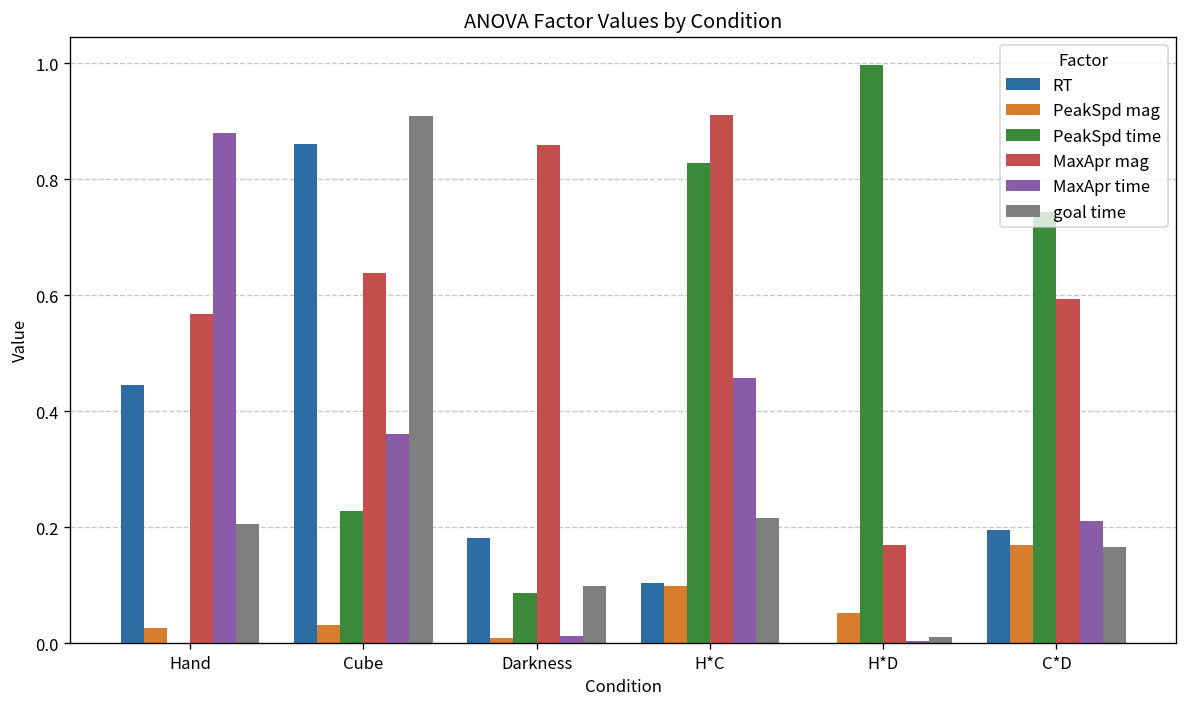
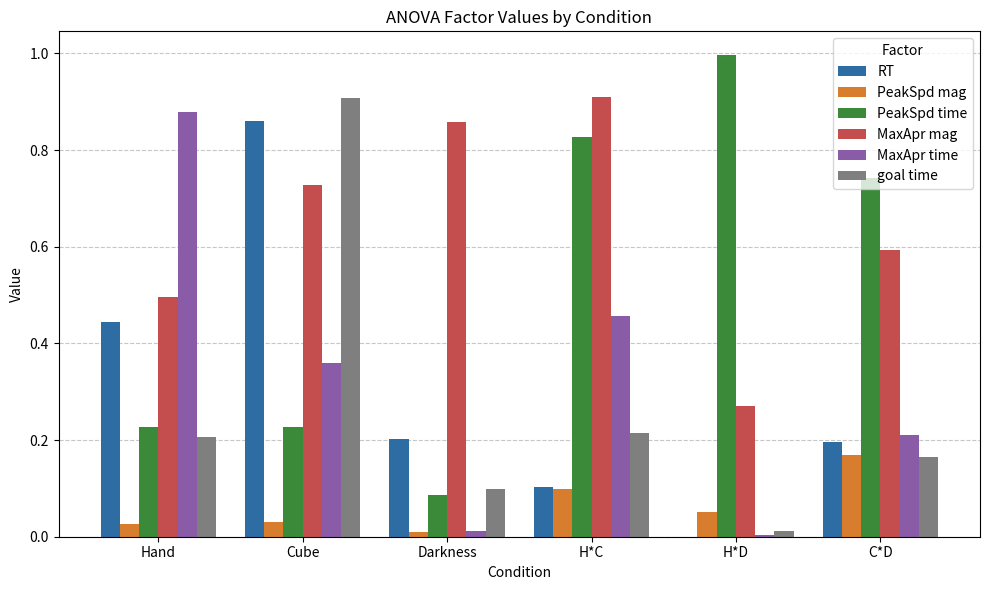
  {
    "RT": {
      "Hand": 0.44,
      "Cube": 0.86,
-     "Darkness": 0.18,
+     "Darkness": 0.20,
      "H*C": 0.10,
      "C*D": 0.20
    },
    "PeakSpd mag": {
      "Hand": 0.03,
      "Cube": 0.03,
      "Darkness": 0.01,
      "H*C": 0.10,
      "H*D": 0.05,
      "C*D": 0.17
    },
    "PeakSpd time": {
-     "Hand": 0.00,
+     "Hand": 0.23,
      "Cube": 0.23,
      "Darkness": 0.09,
      "H*C": 0.83,
      "H*D": 1.00
    },
    "MaxApr mag": {
-     "Hand": 0.57,
-     "Cube": 0.64,
+     "Hand": 0.50,
+     "Cube": 0.73,
      "Darkness": 0.86,
      "H*C": 0.91,
-     "H*D": 0.17,
+     "H*D": 0.27,
      "C*D": 0.59
    }
  }
